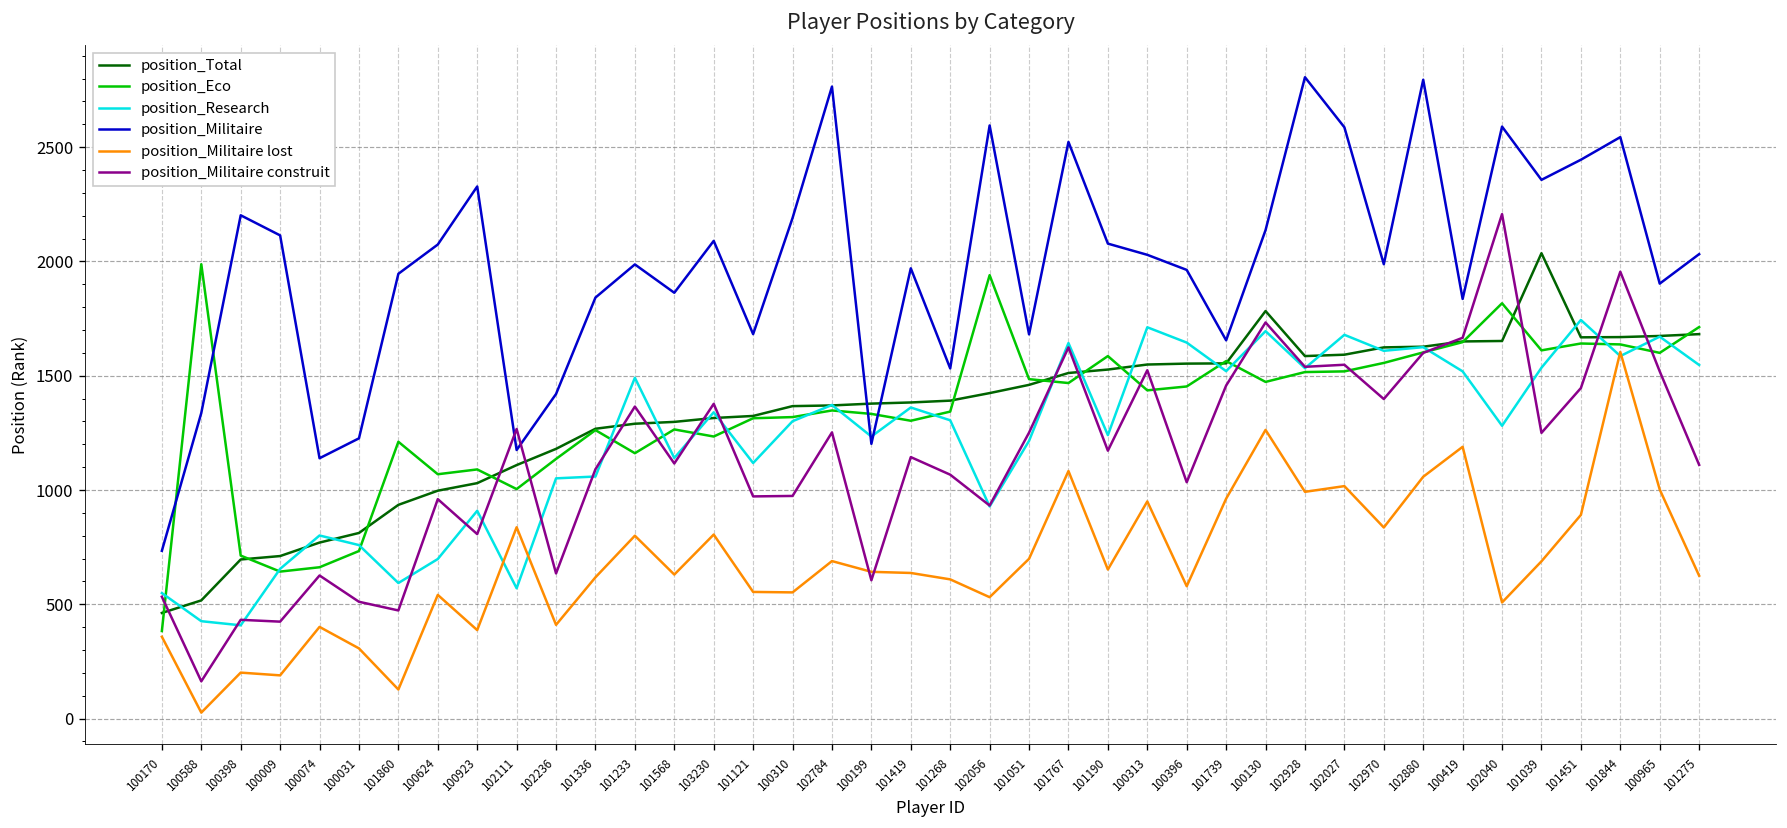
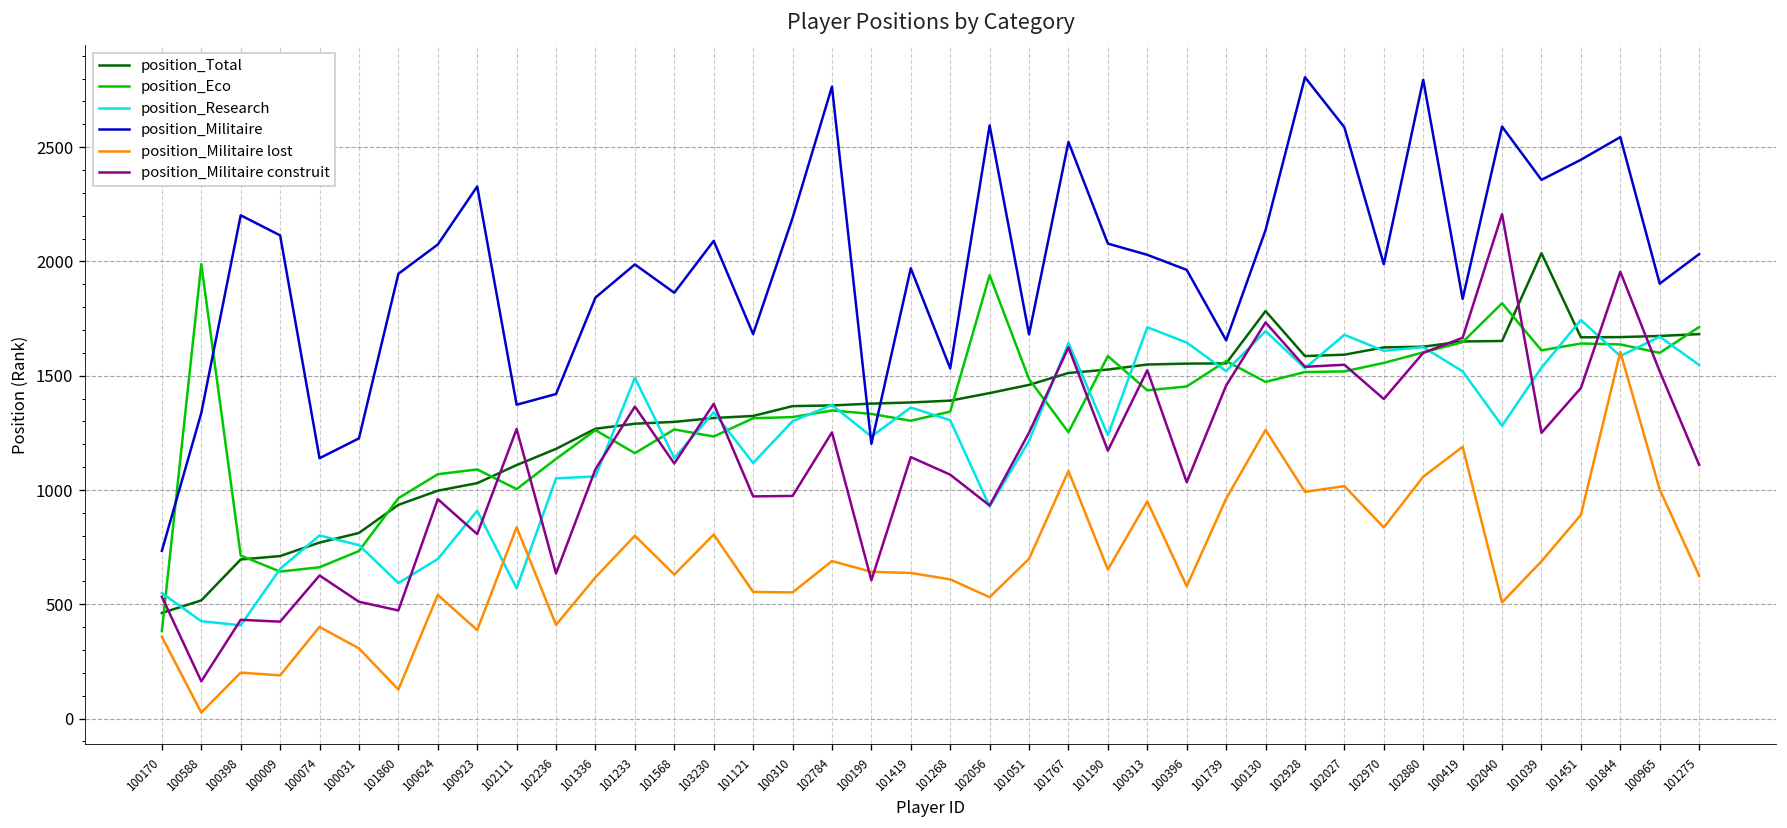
  {
    "position_Eco": {
      "100170": 380,
      "100588": 1990,
      "100398": 710,
      "100074": 660,
      "100031": 730,
-     "101860": 1210,
+     "101860": 960,
      "100624": 1070,
      "100923": 1090,
      "102111": 1000,
      "102236": 1140,
      "101233": 1160,
      "101568": 1270,
      "103230": 1230,
      "100310": 1320,
      "102784": 1350,
      "100199": 1330,
      "101419": 1300,
      "101268": 1340,
      "102056": 1940,
      "101051": 1490,
-     "101767": 1470,
+     "101767": 1250,
      "101190": 1590,
      "100313": 1440,
      "100396": 1450,
      "100130": 1470,
      "102928": 1520,
      "102027": 1520,
      "102970": 1560,
      "102040": 1820,
      "101039": 1610,
      "101451": 1640,
      "101844": 1640,
      "100965": 1600,
      "101275": 1710
    },
    "position_Militaire": {
      "100170": 730,
      "100588": 1340,
      "100398": 2200,
      "100009": 2110,
      "100074": 1140,
      "100031": 1230,
      "101860": 1950,
      "100624": 2070,
      "100923": 2330,
-     "102111": 1180,
+     "102111": 1370,
      "102236": 1420,
      "101336": 1840,
      "101233": 1990,
      "101568": 1860,
      "103230": 2090,
      "101121": 1680,
      "100310": 2190,
      "102784": 2770,
      "100199": 1200,
      "101419": 1970,
      "101268": 1530,
      "102056": 2600,
      "101051": 1680,
      "101767": 2520,
      "101190": 2080,
      "100313": 2030,
      "100396": 1960,
      "101739": 1660,
      "100130": 2140,
      "102928": 2810,
      "102027": 2590,
      "102970": 1990,
      "102880": 2800,
      "100419": 1840,
      "102040": 2590,
      "101039": 2360,
      "101451": 2450,
      "101844": 2540,
      "100965": 1900,
      "101275": 2030
    }
  }
